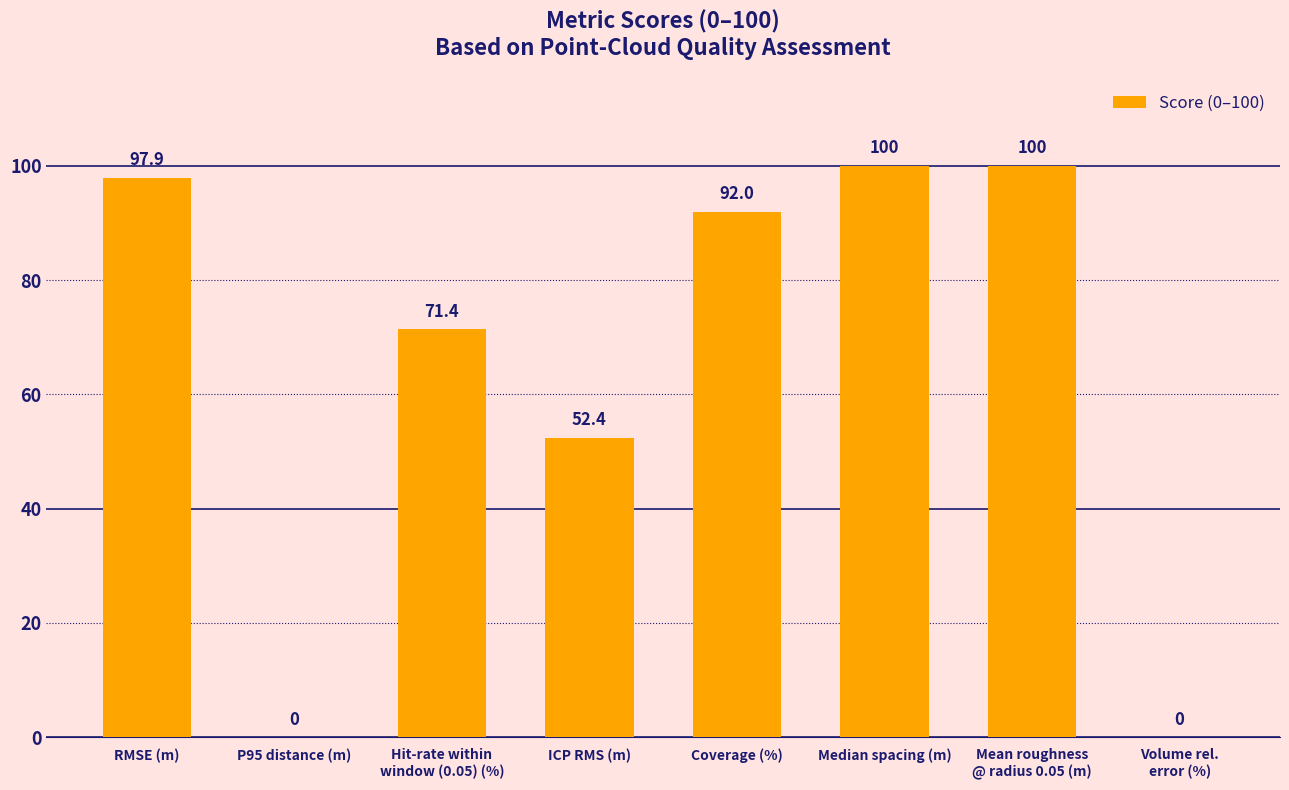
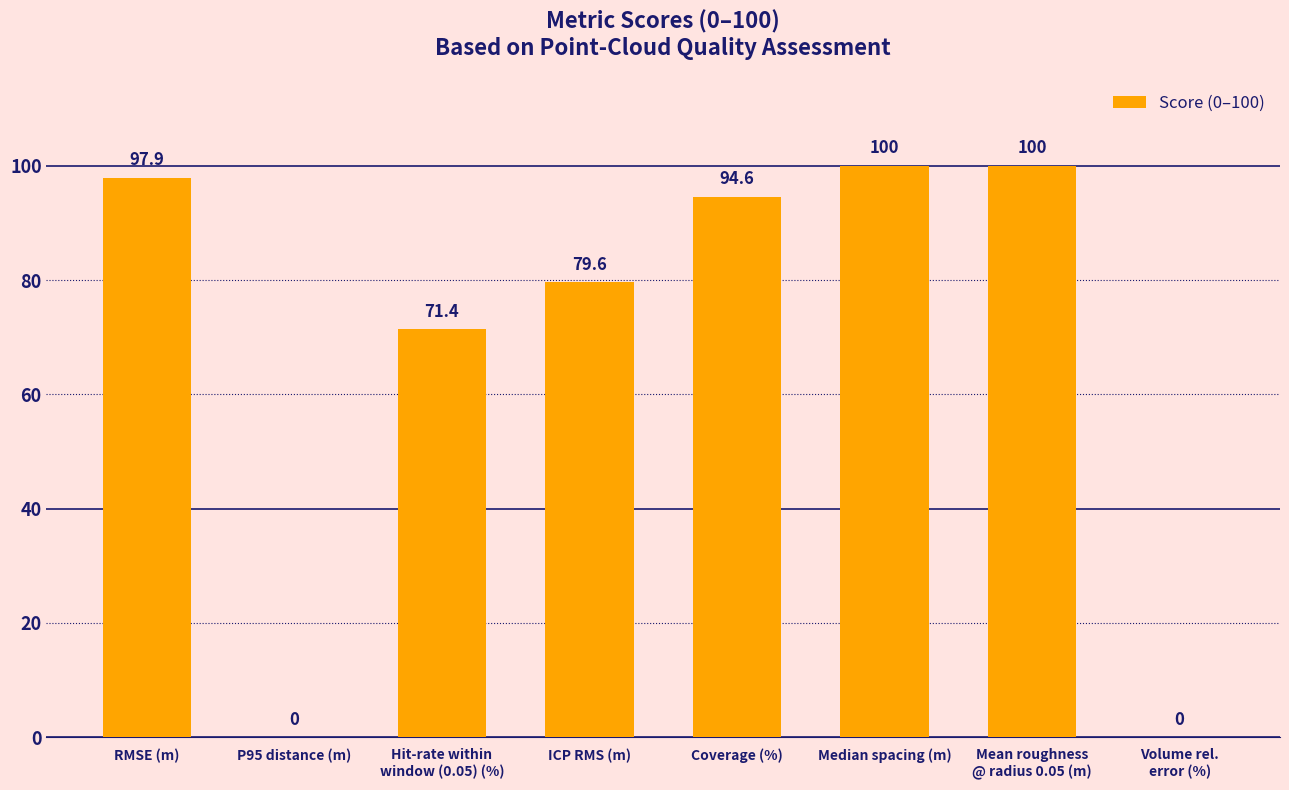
  {
    "RMSE (m)": 97.9,
    "P95 distance (m)": 0,
    "Hit-rate within window (0.05) (%)": 71.4,
-   "ICP RMS (m)": 52.4,
-   "Coverage (%)": 92.0,
+   "ICP RMS (m)": 79.6,
+   "Coverage (%)": 94.6,
    "Median spacing (m)": 100,
    "Mean roughness @ radius 0.05 (m)": 100,
    "Volume rel. error (%)": 0
  }
